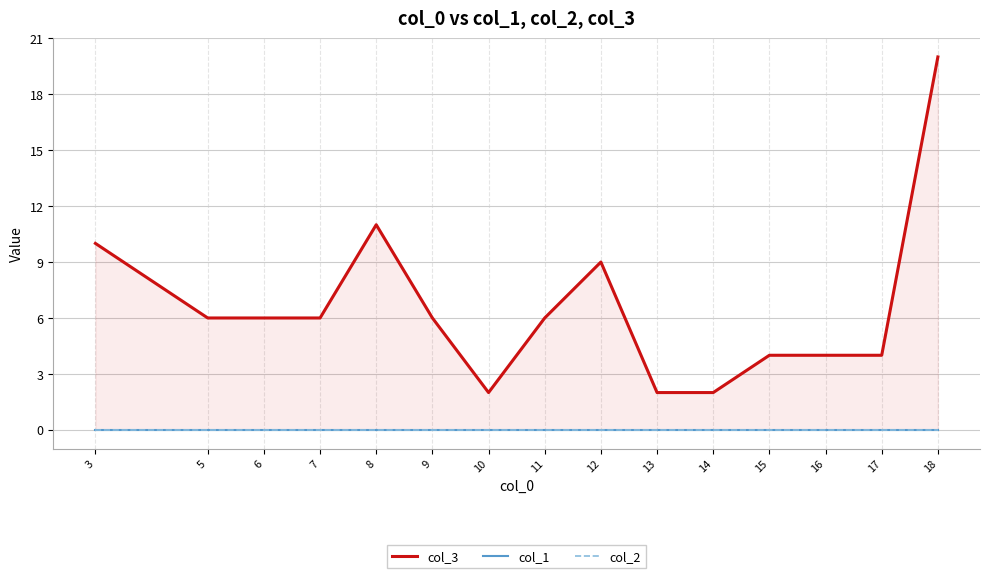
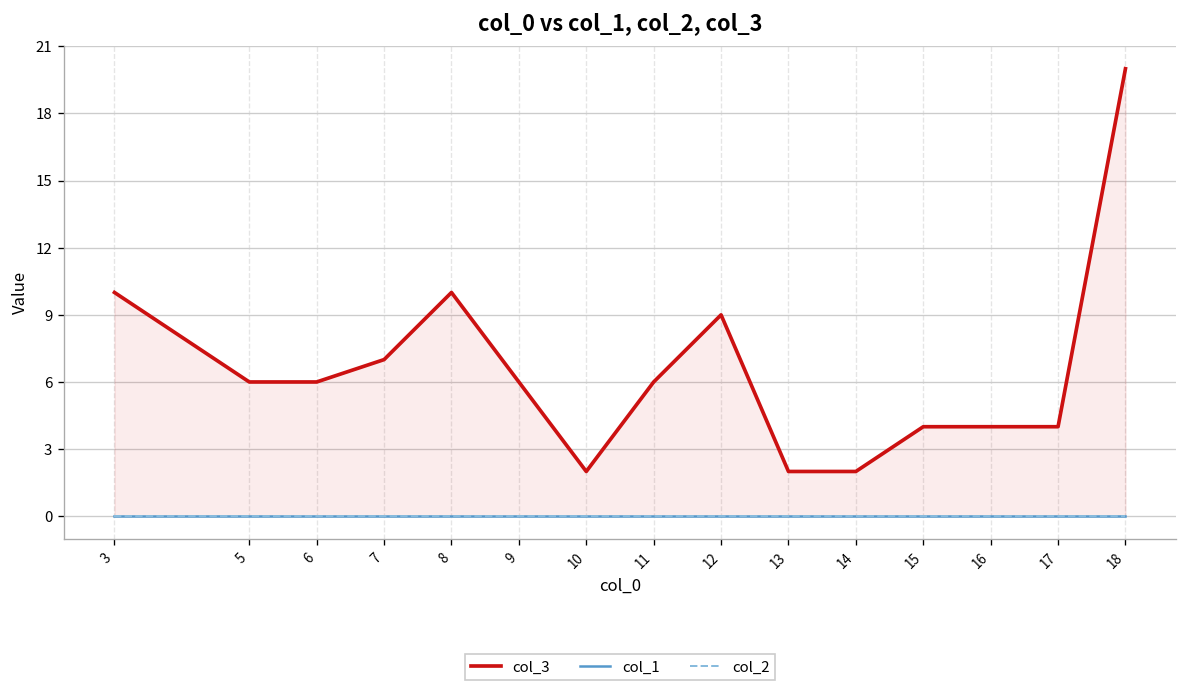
  {
    "col_3": {
      "3": 10,
      "5": 6,
      "6": 6,
-     "7": 6,
-     "8": 11,
+     "7": 7,
+     "8": 10,
      "9": 6,
      "10": 2,
      "11": 6,
      "12": 9,
      "13": 2,
      "14": 2,
      "15": 4,
      "16": 4,
      "17": 4,
      "18": 20
    },
    "col_2": {
      "3": 0,
      "5": 0,
      "6": 0,
      "7": 0,
      "8": 0,
      "9": 0,
      "10": 0,
      "11": 0,
      "12": 0,
      "13": 0,
      "14": 0,
      "15": 0,
      "16": 0,
      "17": 0,
      "18": 0
    }
  }
